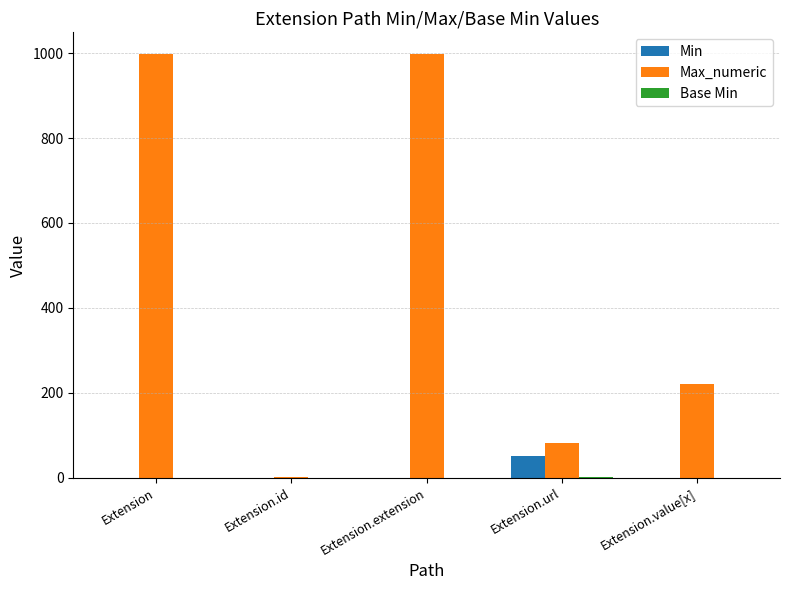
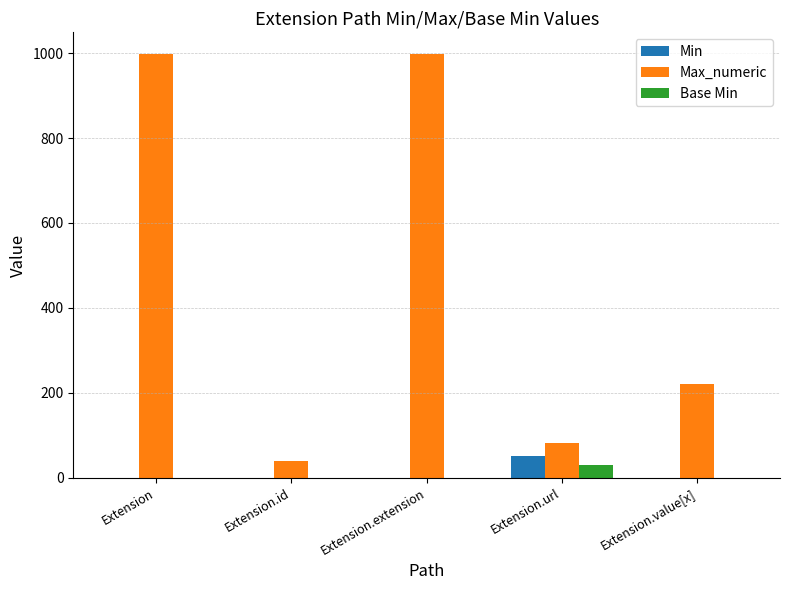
  {
    "Min": {
      "Extension": 0,
      "Extension.id": 0,
      "Extension.extension": 0,
      "Extension.url": 50,
      "Extension.value[x]": 0
    },
    "Max_numeric": {
      "Extension": 1000,
-     "Extension.id": 0,
+     "Extension.id": 40,
      "Extension.extension": 1000,
      "Extension.url": 80,
      "Extension.value[x]": 220
    },
    "Base Min": {
      "Extension": 0,
      "Extension.id": 0,
      "Extension.extension": 0,
-     "Extension.url": 0,
+     "Extension.url": 30,
      "Extension.value[x]": 0
    }
  }
